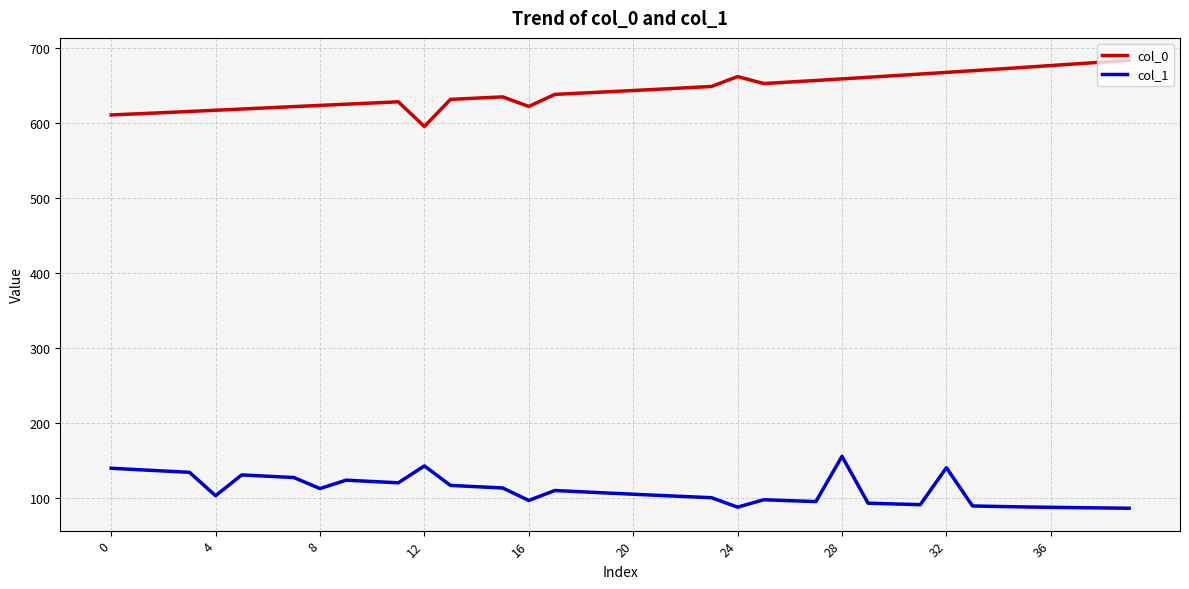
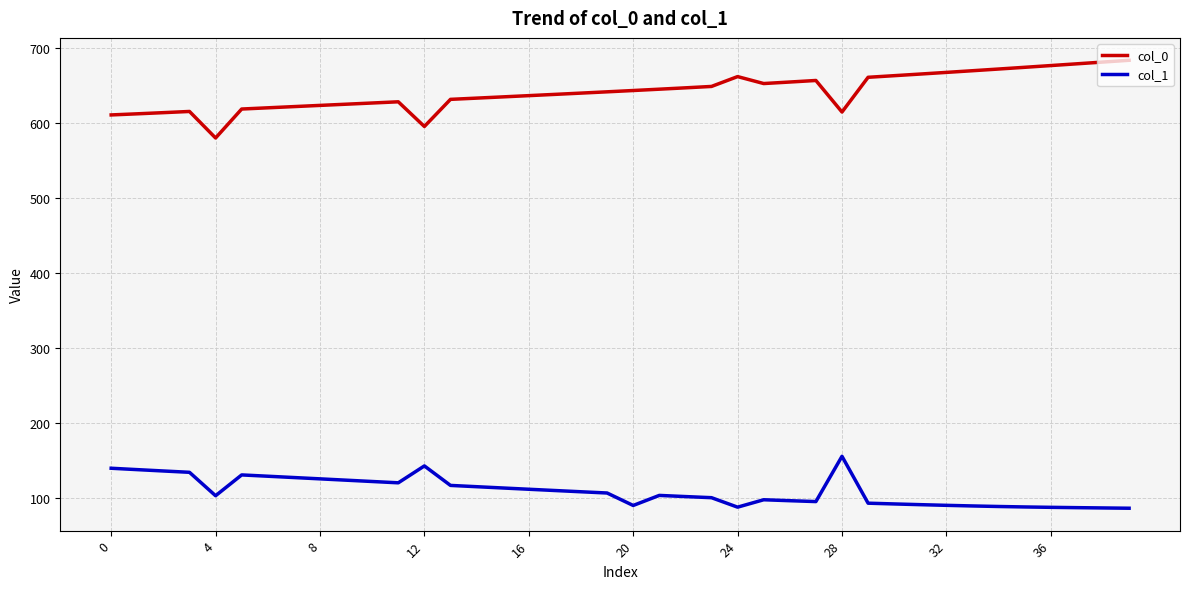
  {
    "col_0": {
      "0": 610,
-     "4": 620,
+     "4": 580,
      "8": 620,
      "12": 600,
-     "16": 620,
+     "16": 640,
      "20": 640,
      "24": 660,
-     "28": 660,
+     "28": 610,
      "32": 670,
      "36": 680
    },
    "col_1": {
      "0": 140,
      "4": 100,
-     "8": 110,
+     "8": 130,
      "12": 140,
-     "16": 100,
-     "20": 100,
+     "16": 110,
+     "20": 90,
      "24": 90,
      "28": 160,
-     "32": 140,
+     "32": 90,
      "36": 90
    }
  }
